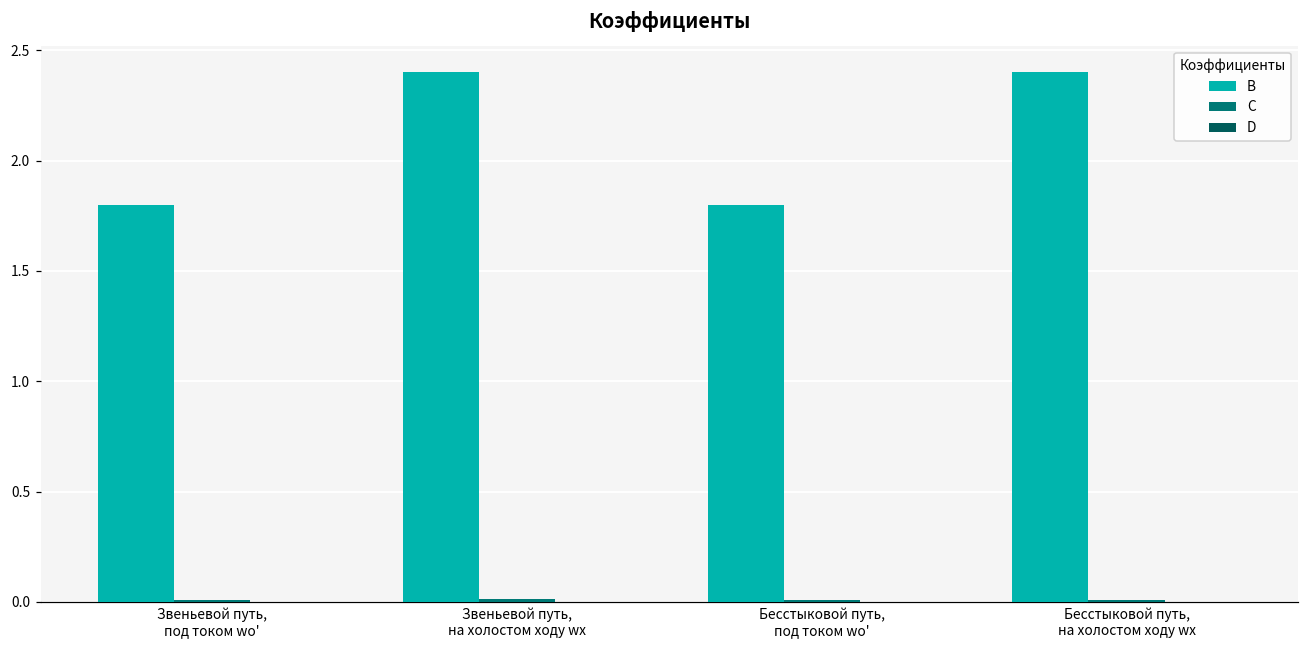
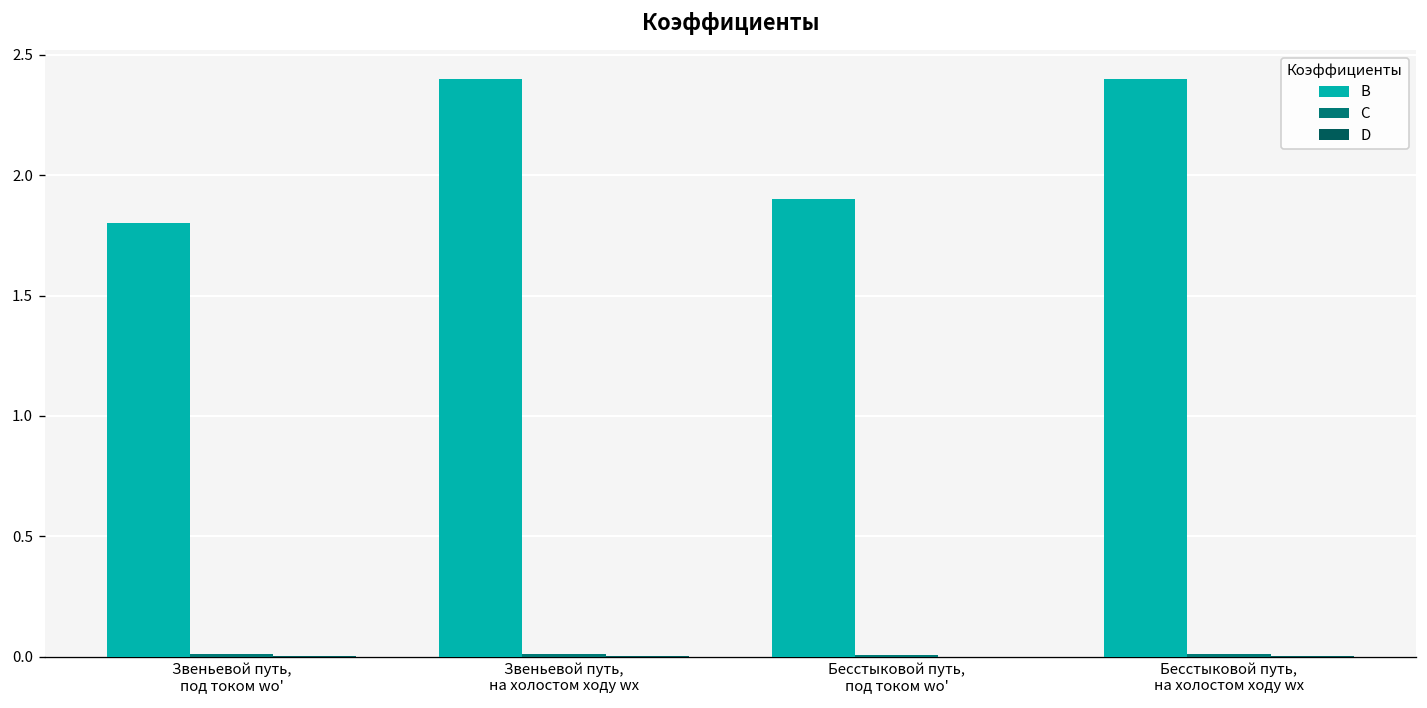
  {
    "B": {
      "Звеньевой путь, под током wо'": 1.8,
      "Звеньевой путь, на холостом ходу wх": 2.4,
-     "Бесстыковой путь, под током wо'": 1.8,
+     "Бесстыковой путь, под током wо'": 1.9,
      "Бесстыковой путь, на холостом ходу wх": 2.4
    }
  }
